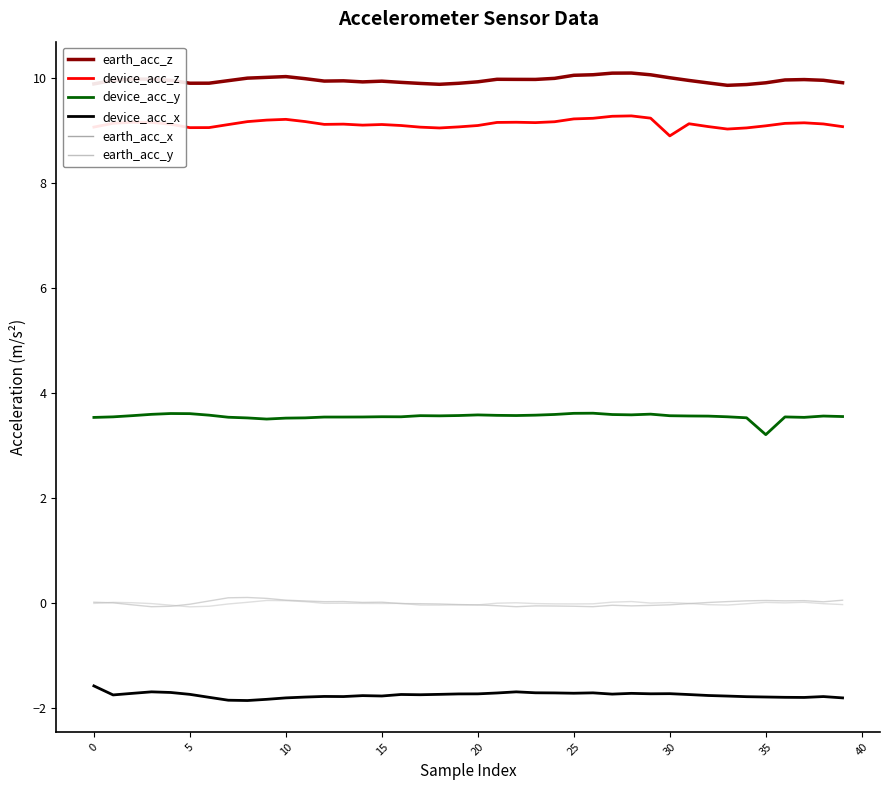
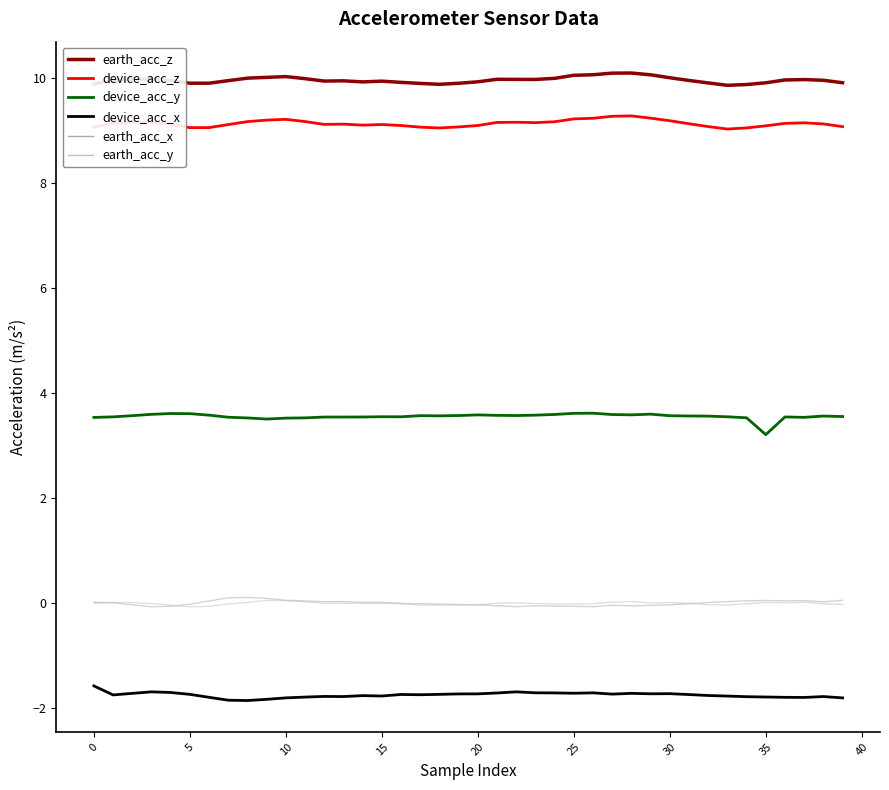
  {
    "earth_acc_z": {
      "5": 9.9,
      "10": 10.0,
      "15": 9.9,
      "20": 9.9,
      "25": 10.0,
      "30": 10.0,
      "35": 9.9
    },
    "device_acc_z": {
      "5": 9.0,
      "10": 9.2,
      "15": 9.1,
      "20": 9.1,
      "25": 9.2,
-     "30": 8.9,
+     "30": 9.2,
      "35": 9.1
    },
    "device_acc_y": {
      "0": 3.5,
      "5": 3.6,
      "10": 3.5,
      "15": 3.5,
      "20": 3.6,
      "25": 3.6,
      "30": 3.6,
      "35": 3.2
    },
    "device_acc_x": {
      "0": -1.6,
      "5": -1.7,
      "10": -1.8,
      "15": -1.8,
      "20": -1.7,
      "25": -1.7,
      "30": -1.7,
      "35": -1.8
    }
  }
